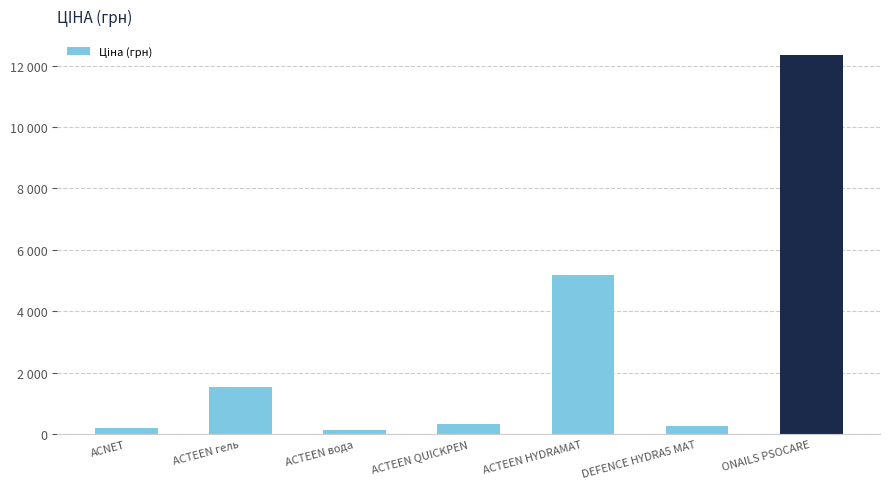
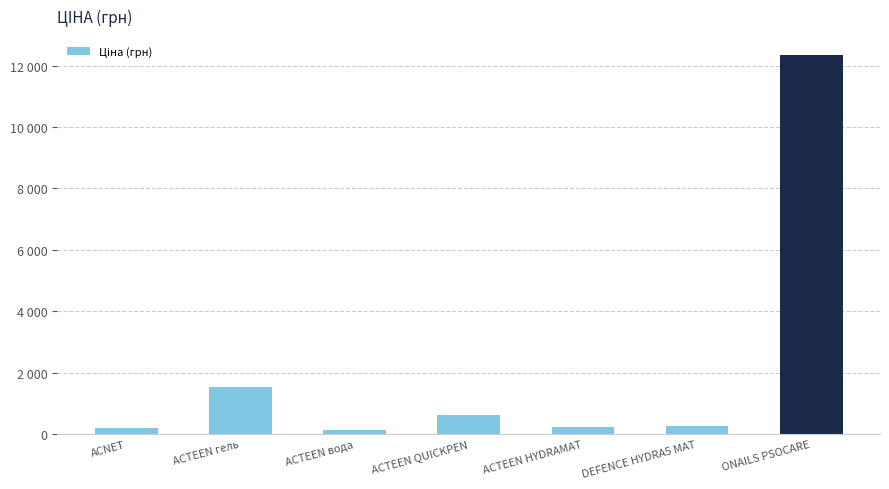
  {
    "ACNET": 200,
    "ACTEEN гель": 1500,
    "ACTEEN вода": 100,
-   "ACTEEN QUICKPEN": 300,
-   "ACTEEN HYDRAMAT": 5200,
+   "ACTEEN QUICKPEN": 600,
+   "ACTEEN HYDRAMAT": 200,
    "DEFENCE HYDRA5 MAT": 300,
    "ONAILS PSOCARE": 12300
  }
